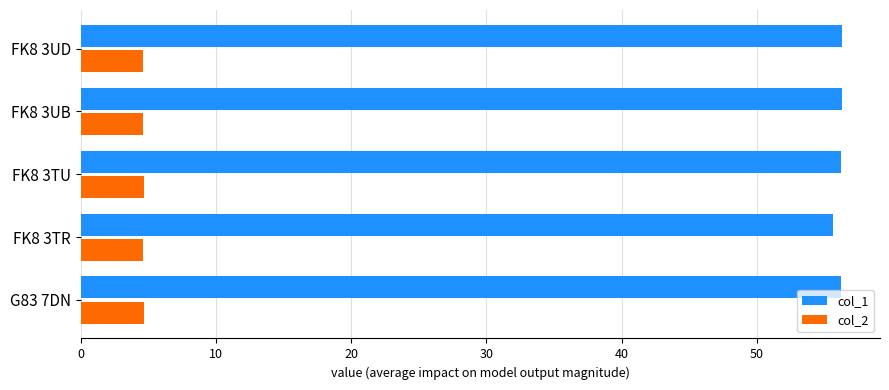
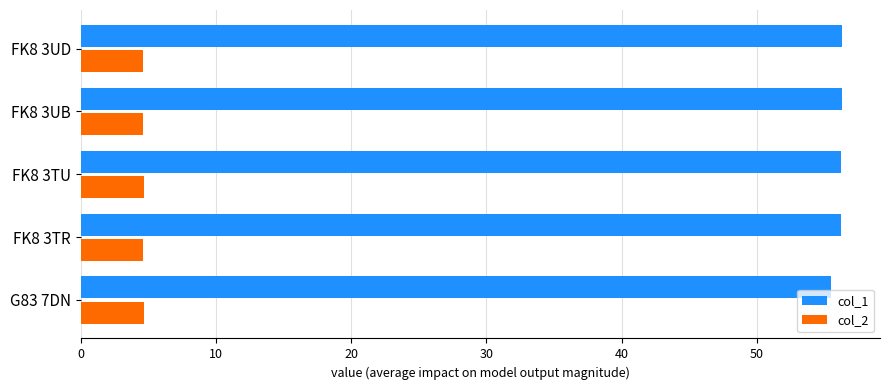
  {
    "col_1": {
      "FK8 3UD": 56.3,
      "FK8 3UB": 56.3,
      "FK8 3TU": 56.2,
-     "FK8 3TR": 55.6,
-     "G83 7DN": 56.2
+     "FK8 3TR": 56.2,
+     "G83 7DN": 55.4
    },
    "col_2": {
      "FK8 3UD": 4.6,
      "FK8 3UB": 4.6,
      "FK8 3TU": 4.7,
      "FK8 3TR": 4.6,
      "G83 7DN": 4.7
    }
  }
